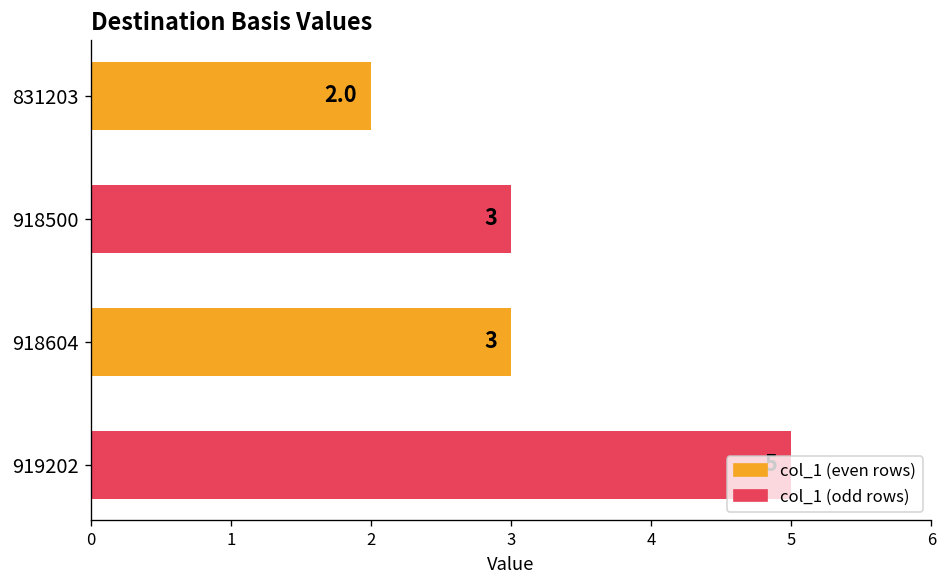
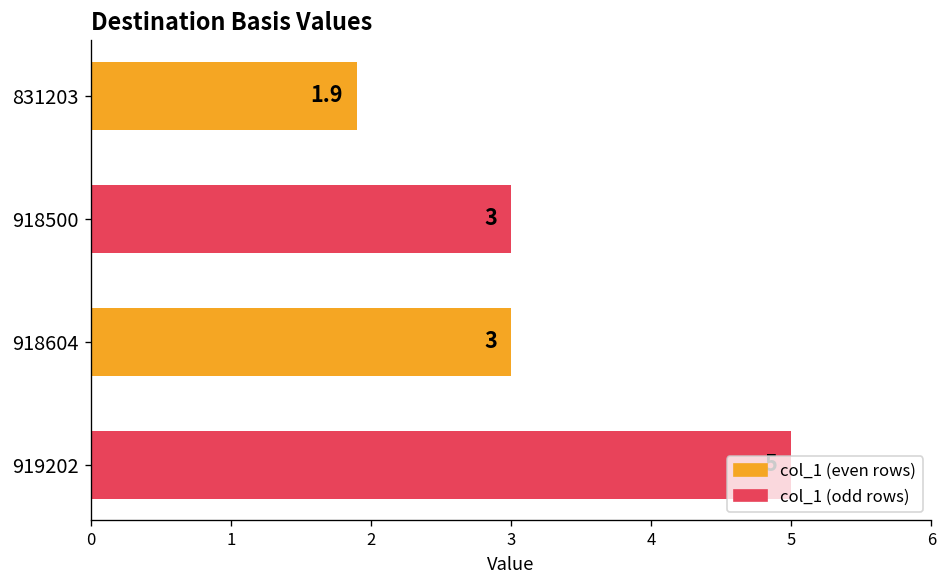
  {
-   "831203": 2.0,
+   "831203": 1.9,
    "918500": 3,
    "918604": 3
  }
